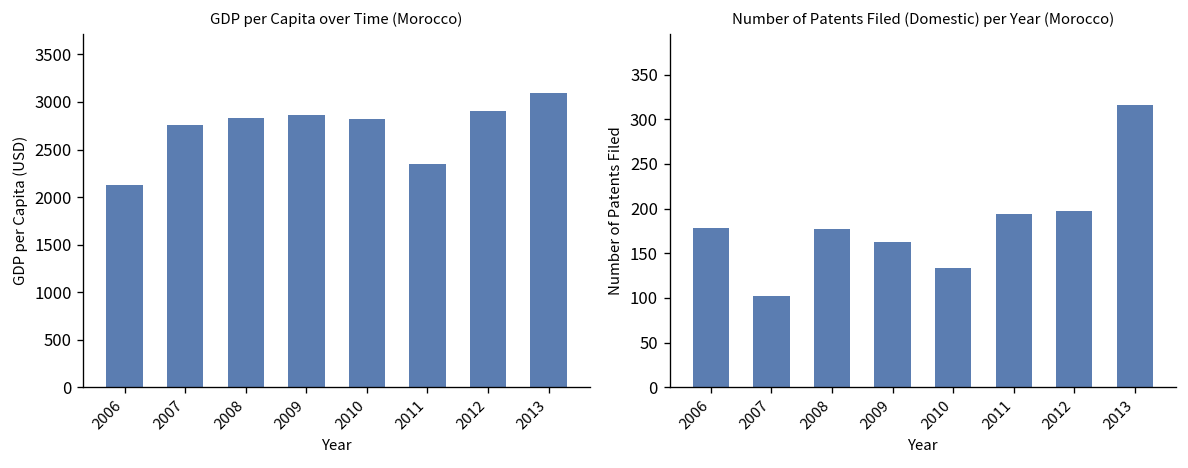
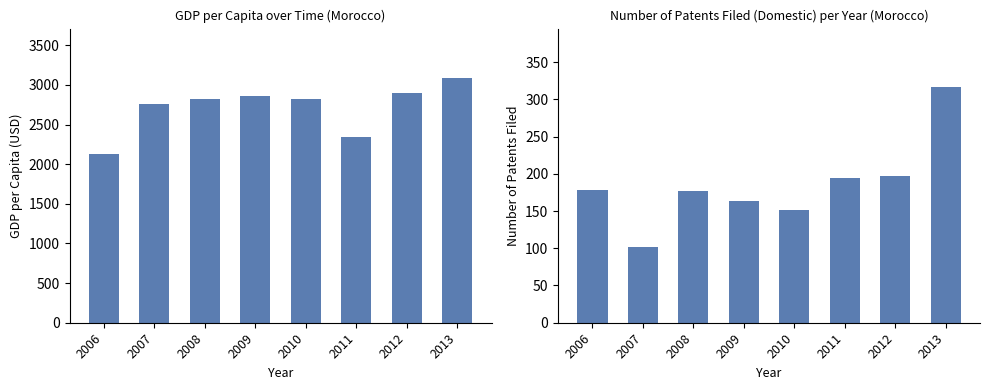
  {
    "GDP per Capita over Time (Morocco)": {
      "2006": 2100,
      "2007": 2800,
      "2008": 2800,
      "2009": 2900,
      "2010": 2800,
      "2011": 2300,
      "2012": 2900,
      "2013": 3100
    },
    "Number of Patents Filed (Domestic) per Year (Morocco)": {
      "2006": 180,
      "2007": 100,
      "2008": 180,
      "2009": 160,
-     "2010": 130,
+     "2010": 150,
      "2011": 190,
      "2012": 200,
      "2013": 320
    }
  }
